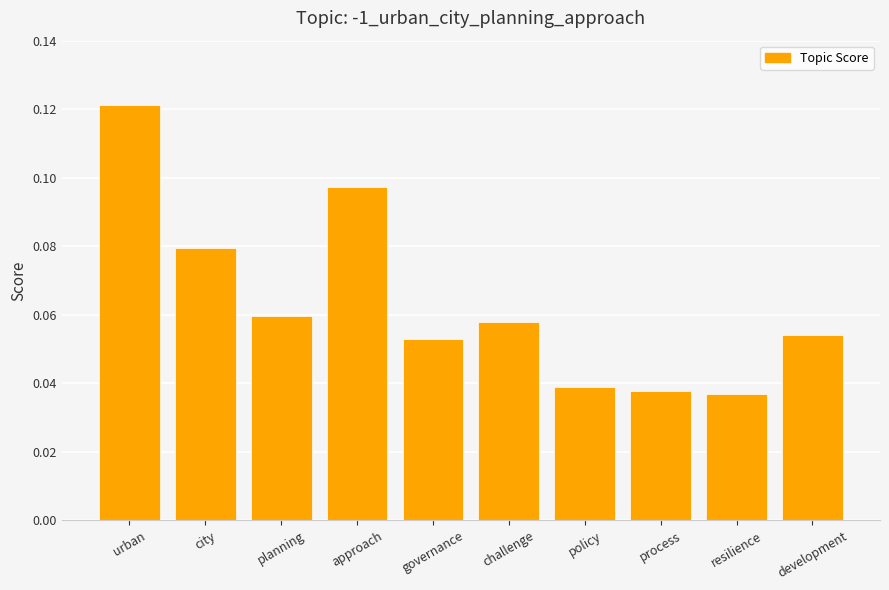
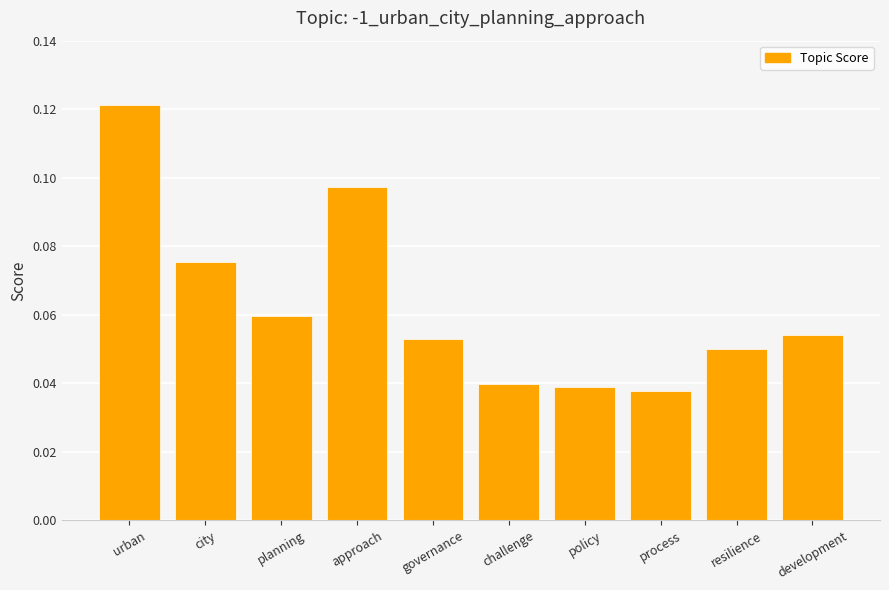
  {
    "urban": 0.121,
-   "city": 0.080,
+   "city": 0.075,
    "planning": 0.060,
    "approach": 0.097,
    "governance": 0.053,
-   "challenge": 0.058,
+   "challenge": 0.040,
    "policy": 0.039,
    "process": 0.038,
-   "resilience": 0.037,
+   "resilience": 0.050,
    "development": 0.054
  }
